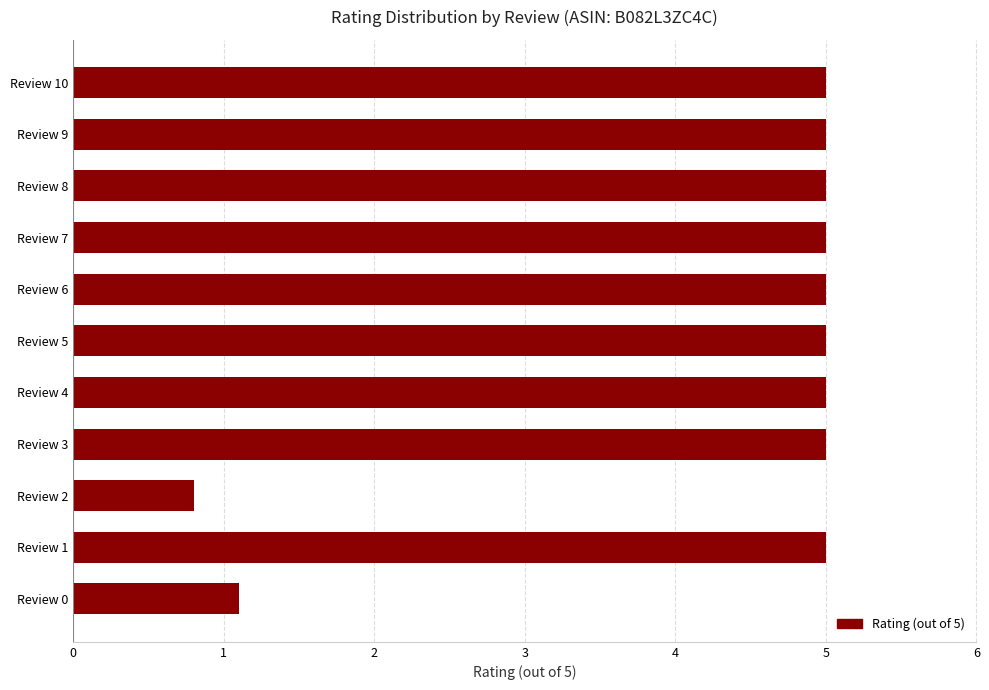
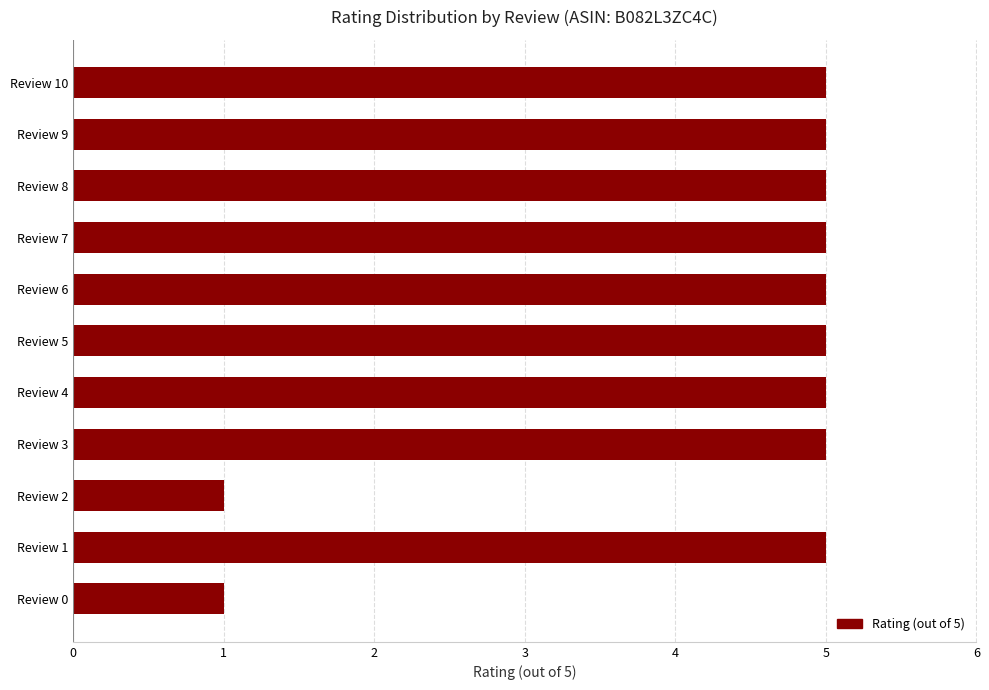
  {
    "Review 10": 5.0,
    "Review 9": 5.0,
    "Review 8": 5.0,
    "Review 7": 5.0,
    "Review 6": 5.0,
    "Review 5": 5.0,
    "Review 4": 5.0,
    "Review 3": 5.0,
-   "Review 2": 0.8,
+   "Review 2": 1.0,
    "Review 1": 5.0,
-   "Review 0": 1.1
+   "Review 0": 1.0
  }
